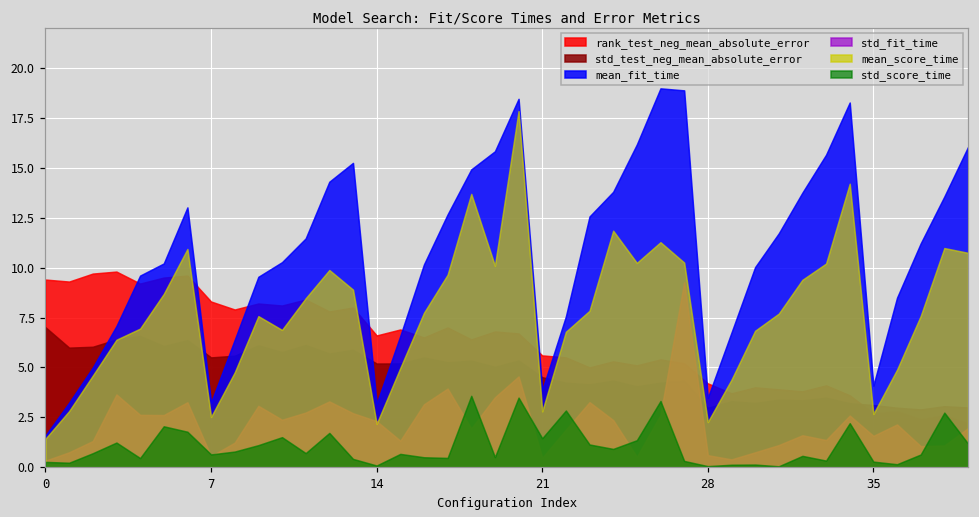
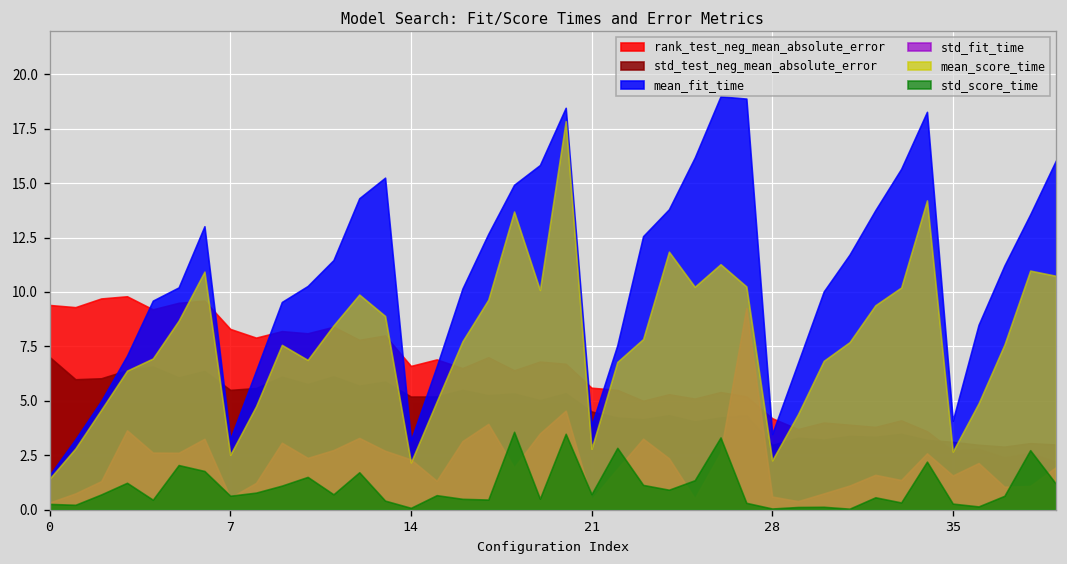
  {
    "rank_test_neg_mean_absolute_error": {
      "0": 9.4,
      "7": 8.3,
      "14": 6.6,
      "21": 5.6,
      "28": 4.2
    },
    "std_test_neg_mean_absolute_error": {
      "0": 7.0,
      "7": 5.5,
      "14": 5.2,
      "21": 4.5,
      "28": 3.0,
      "35": 3.1
    },
    "mean_fit_time": {
      "0": 1.6,
      "7": 3.2,
      "14": 3.2,
      "21": 3.9,
      "28": 3.5,
      "35": 4.1
    },
    "std_fit_time": {
      "21": 0.5,
      "28": 0.6,
      "35": 1.6
    },
    "mean_score_time": {
      "0": 1.4,
      "7": 2.5,
      "21": 2.8,
      "28": 2.3
    },
    "std_score_time": {
-     "21": 1.5,
+     "21": 0.7,
      "35": 0.3
    }
  }
